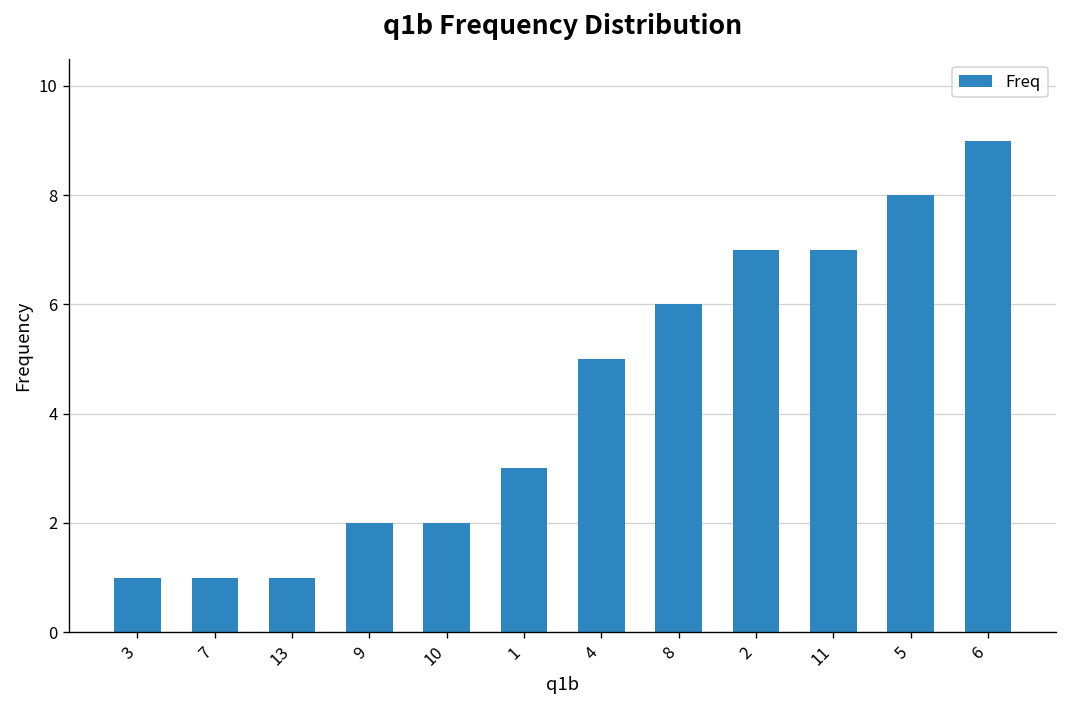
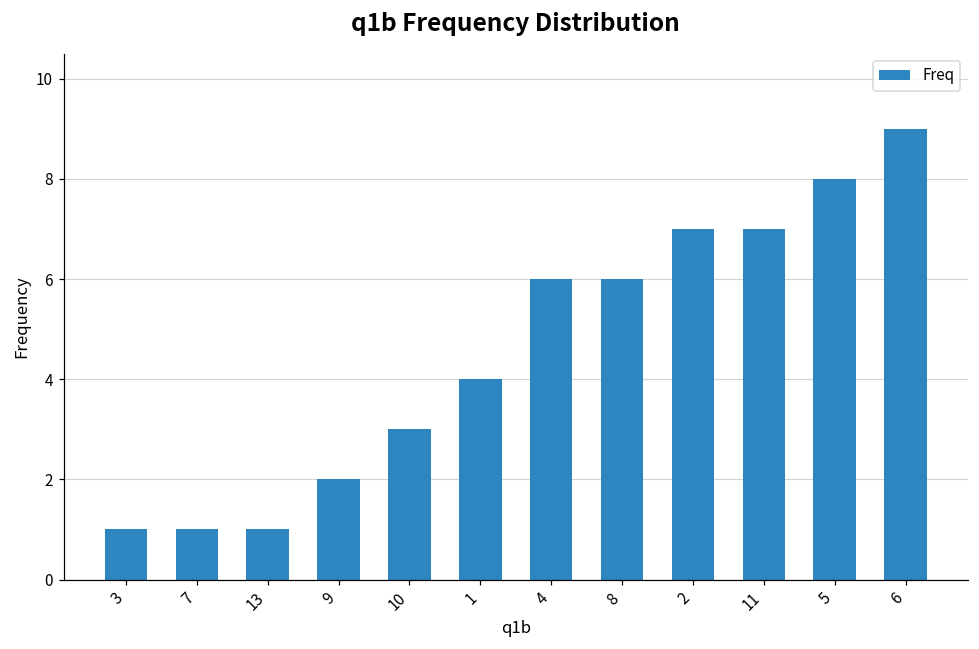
  {
    "3": 1,
    "7": 1,
    "13": 1,
    "9": 2,
-   "10": 2,
-   "1": 3,
-   "4": 5,
+   "10": 3,
+   "1": 4,
+   "4": 6,
    "8": 6,
    "2": 7,
    "11": 7,
    "5": 8,
    "6": 9
  }
